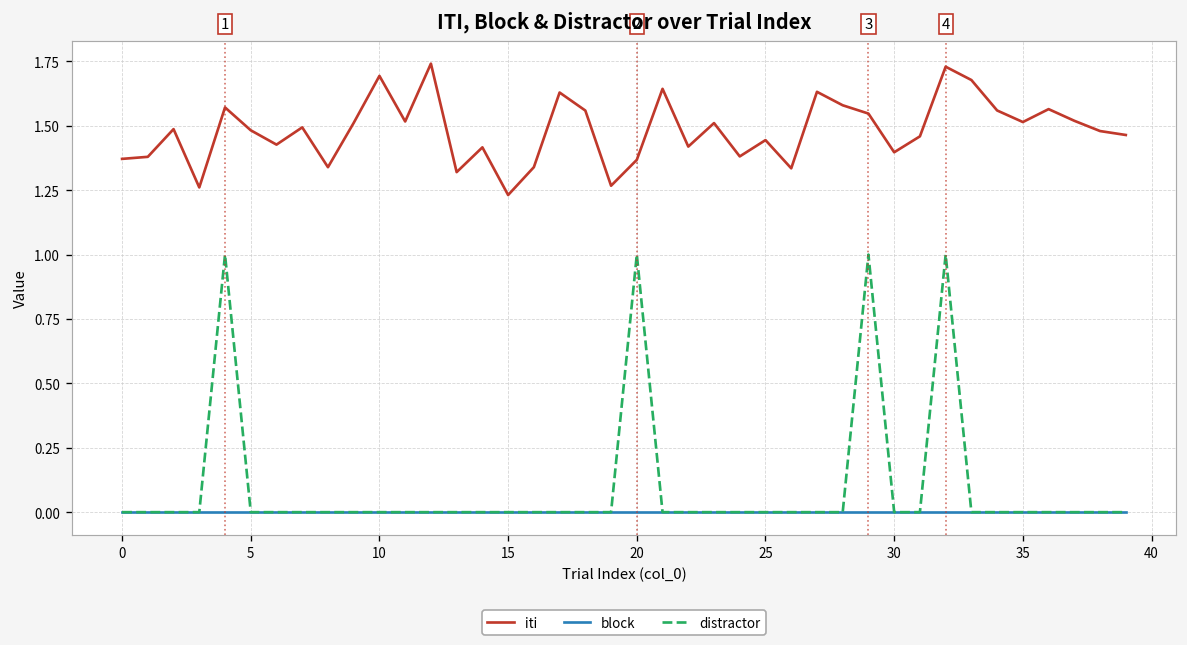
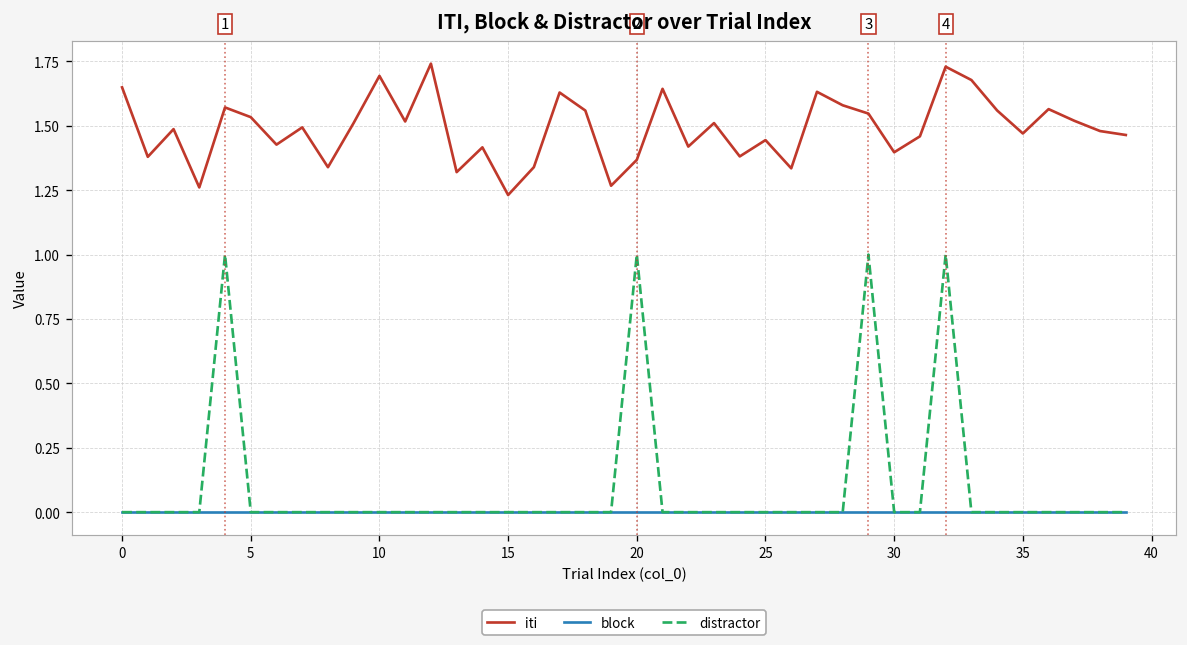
  {
    "iti": {
-     "0": 1.37,
-     "5": 1.48,
+     "0": 1.65,
+     "5": 1.53,
      "10": 1.69,
      "15": 1.23,
      "20": 1.37,
      "25": 1.44,
      "30": 1.40,
-     "35": 1.51
+     "35": 1.47
    },
    "block": {
      "20": 0.00
    },
    "distractor": {
      "20": 1.00
    }
  }
